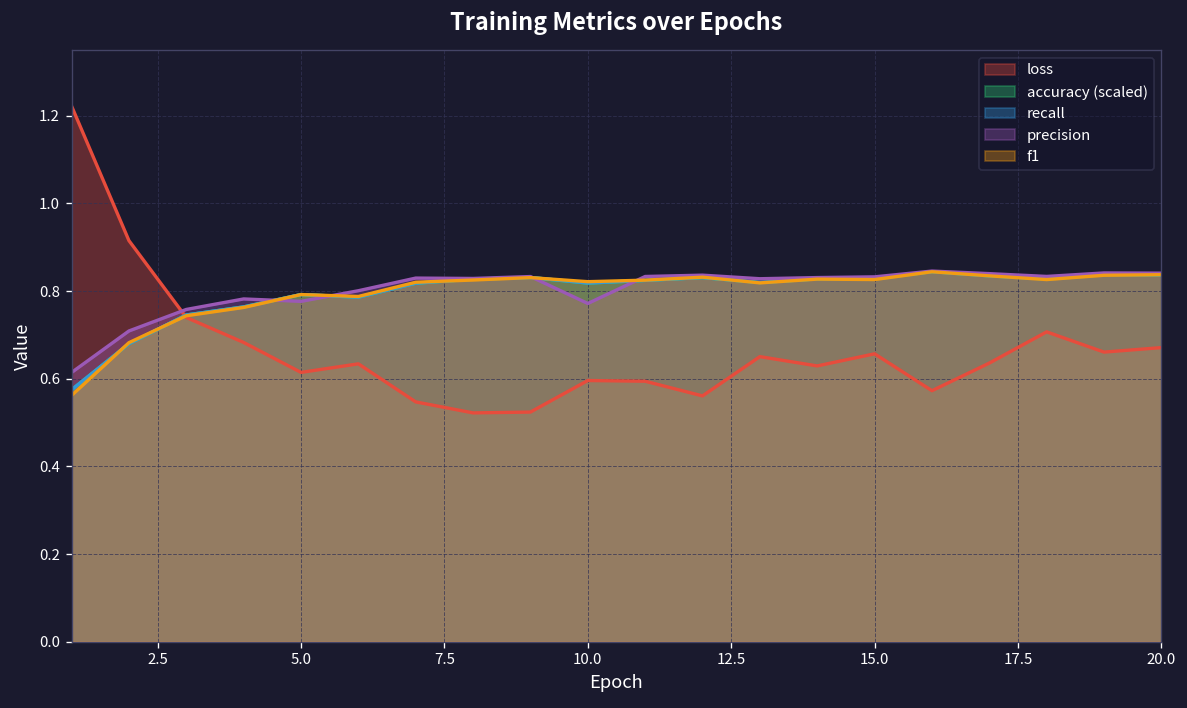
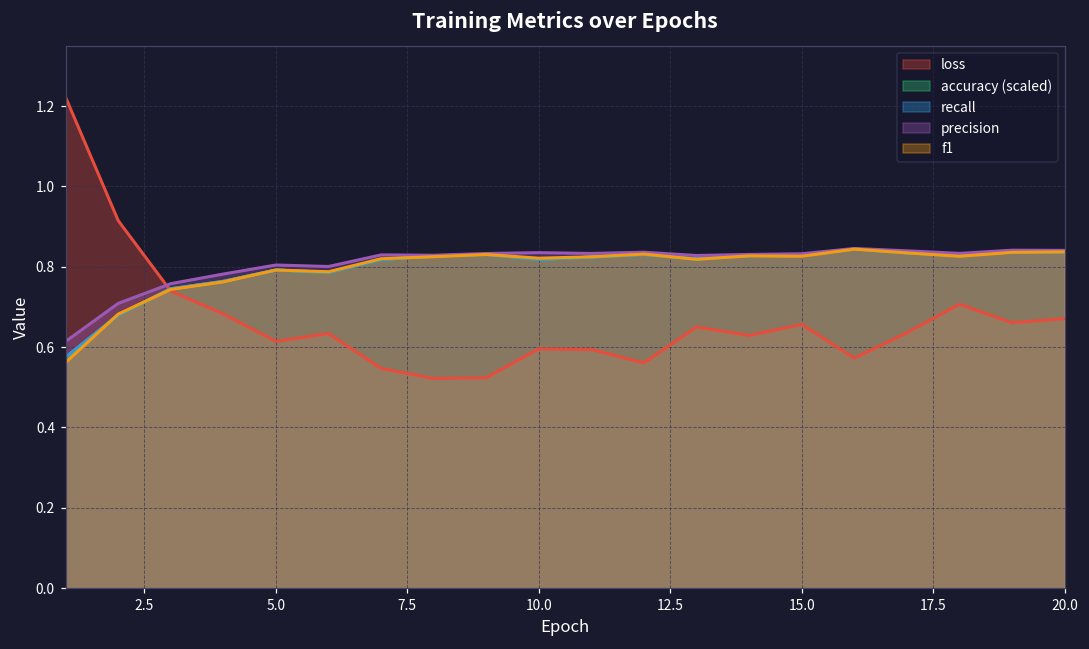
  {
    "precision": {
-     "5.0": 0.78,
-     "10.0": 0.77
+     "5.0": 0.80,
+     "10.0": 0.84
    }
  }
